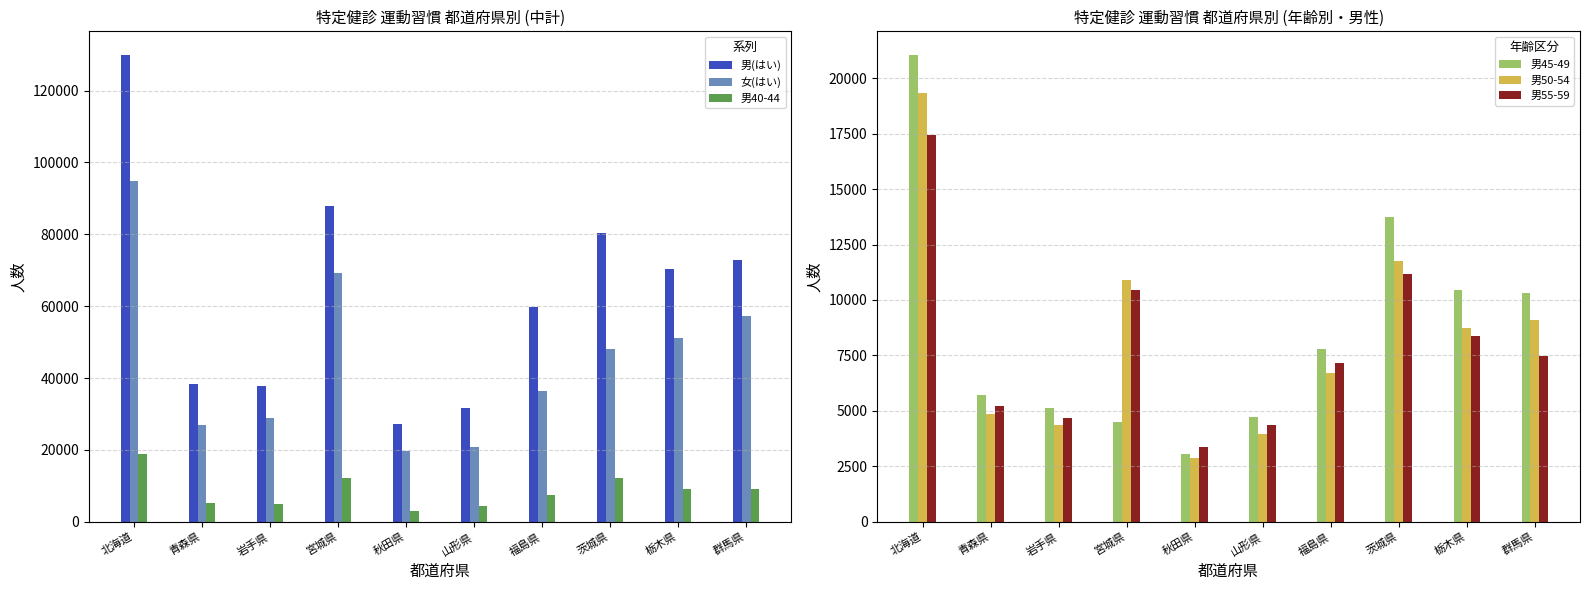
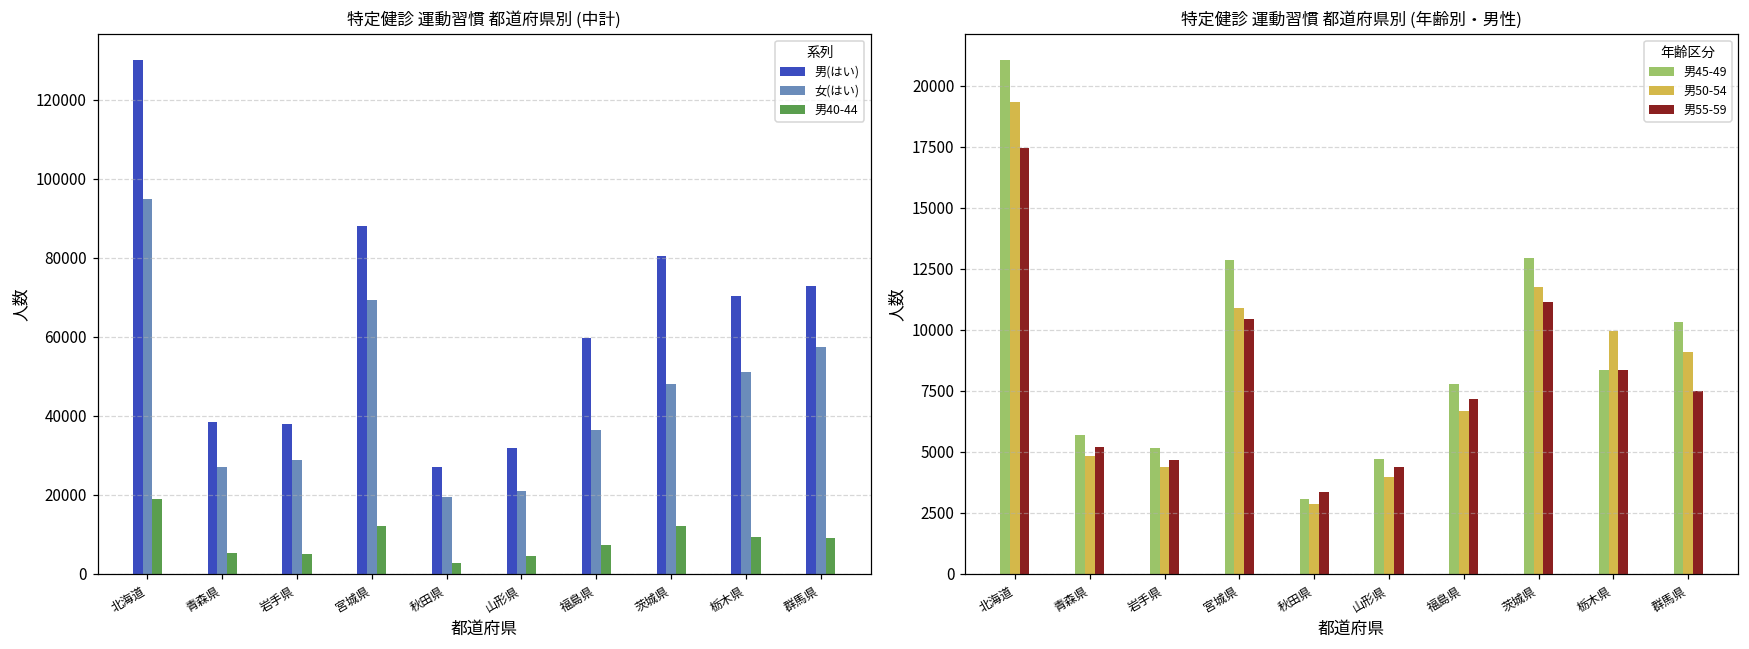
  {
    "特定健診 運動習慣 都道府県別 (中計)": {
      "男(はい)": {
        "北海道": 130000,
        "青森県": 38000,
        "岩手県": 38000,
        "宮城県": 88000,
        "秋田県": 27000,
        "山形県": 32000,
        "福島県": 60000,
        "茨城県": 80000,
        "栃木県": 70000,
        "群馬県": 73000
      },
      "女(はい)": {
        "北海道": 95000,
        "青森県": 27000,
        "岩手県": 29000,
        "宮城県": 69000,
        "秋田県": 20000,
        "山形県": 21000,
        "福島県": 36000,
        "茨城県": 48000,
        "栃木県": 51000,
        "群馬県": 57000
      },
      "男40-44": {
        "北海道": 19000,
        "青森県": 5000,
        "岩手県": 5000,
        "宮城県": 12000,
        "秋田県": 3000,
        "山形県": 5000,
        "福島県": 7000,
        "茨城県": 12000,
        "栃木県": 9000,
        "群馬県": 9000
      }
    },
    "特定健診 運動習慣 都道府県別 (年齢別・男性)": {
      "男45-49": {
        "北海道": 21100,
        "青森県": 5700,
        "岩手県": 5200,
-       "宮城県": 4500,
+       "宮城県": 12900,
        "秋田県": 3100,
        "山形県": 4700,
        "福島県": 7800,
-       "茨城県": 13700,
-       "栃木県": 10400,
+       "茨城県": 12900,
+       "栃木県": 8400,
        "群馬県": 10300
      },
      "男50-54": {
        "北海道": 19300,
        "青森県": 4800,
        "岩手県": 4400,
        "宮城県": 10900,
        "秋田県": 2900,
        "山形県": 4000,
        "福島県": 6700,
        "茨城県": 11800,
-       "栃木県": 8800,
+       "栃木県": 10000,
        "群馬県": 9100
      },
      "男55-59": {
        "北海道": 17500,
        "青森県": 5200,
        "岩手県": 4700,
        "宮城県": 10500,
        "秋田県": 3400,
        "山形県": 4400,
        "福島県": 7200,
        "茨城県": 11100,
        "栃木県": 8400,
        "群馬県": 7500
      }
    }
  }
